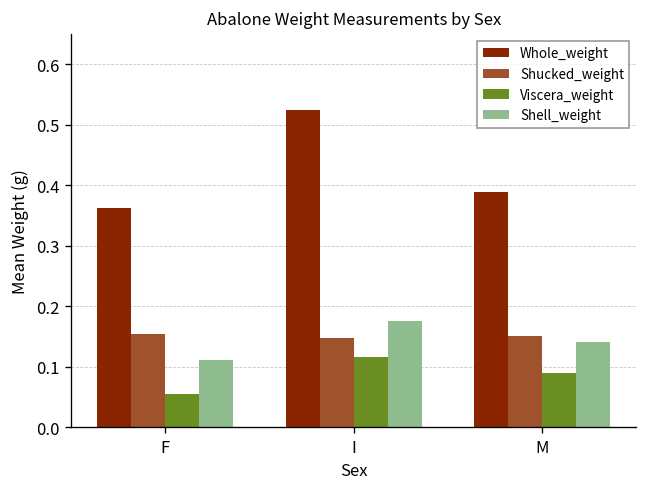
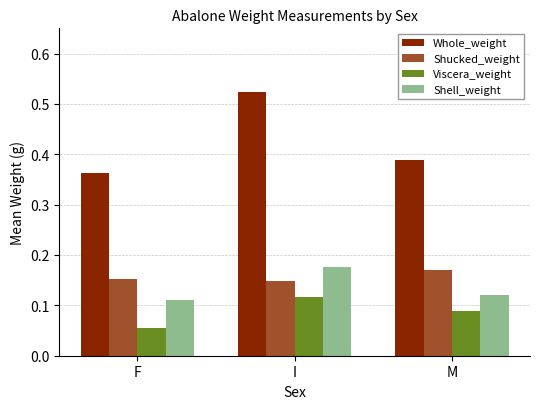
  {
    "Whole_weight": {
      "F": 0.36,
      "I": 0.52,
      "M": 0.39
    },
    "Shucked_weight": {
      "F": 0.15,
      "I": 0.15,
-     "M": 0.15
+     "M": 0.17
    },
    "Viscera_weight": {
      "F": 0.05,
      "I": 0.12,
      "M": 0.09
    },
    "Shell_weight": {
      "F": 0.11,
      "I": 0.18,
-     "M": 0.14
+     "M": 0.12
    }
  }
